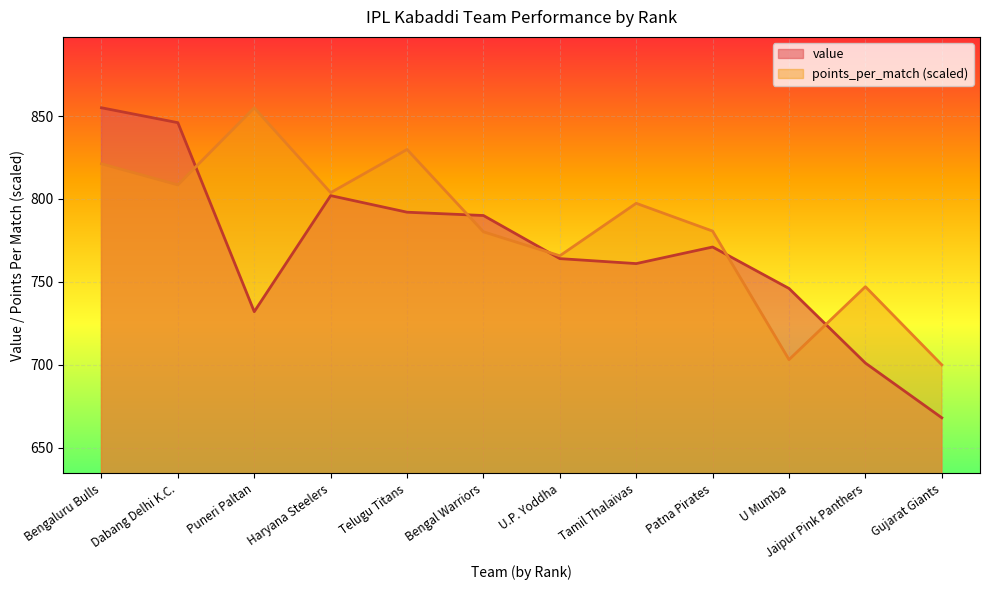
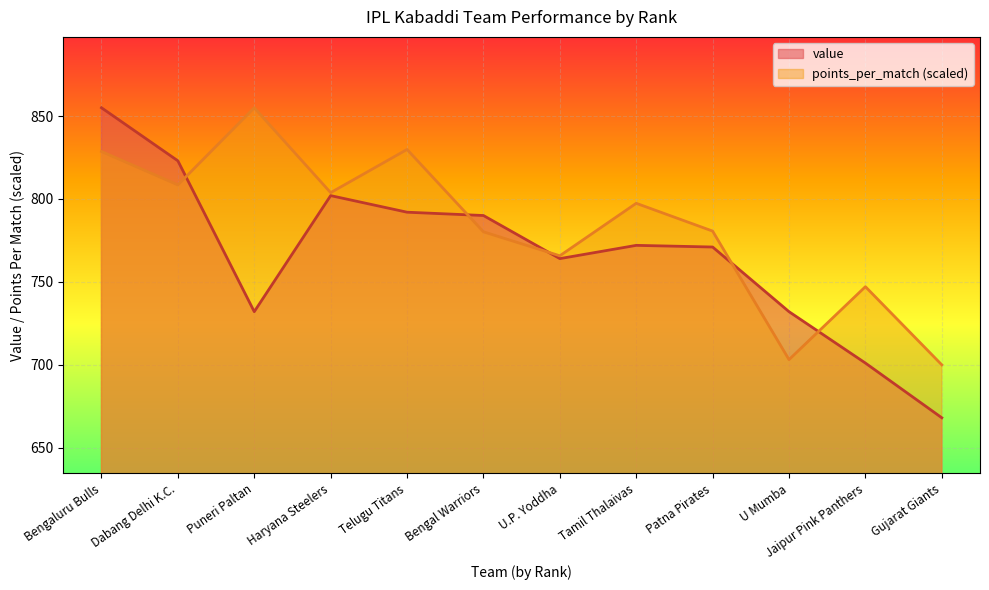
  {
    "value": {
      "Bengaluru Bulls": 855,
-     "Dabang Delhi K.C.": 846,
+     "Dabang Delhi K.C.": 823,
      "Puneri Paltan": 732,
      "Haryana Steelers": 802,
      "Telugu Titans": 792,
      "Bengal Warriors": 790,
      "U.P. Yoddha": 764,
-     "Tamil Thalaivas": 761,
+     "Tamil Thalaivas": 772,
      "Patna Pirates": 771,
-     "U Mumba": 746,
+     "U Mumba": 732,
      "Jaipur Pink Panthers": 701,
      "Gujarat Giants": 668
    },
    "points_per_match (scaled)": {
-     "Bengaluru Bulls": 821,
+     "Bengaluru Bulls": 829,
      "Dabang Delhi K.C.": 808,
      "Puneri Paltan": 855,
      "Haryana Steelers": 804,
      "Telugu Titans": 830,
      "Bengal Warriors": 780,
      "U.P. Yoddha": 766,
      "Tamil Thalaivas": 797,
      "Patna Pirates": 781,
      "U Mumba": 703,
      "Jaipur Pink Panthers": 747,
      "Gujarat Giants": 700
    }
  }
